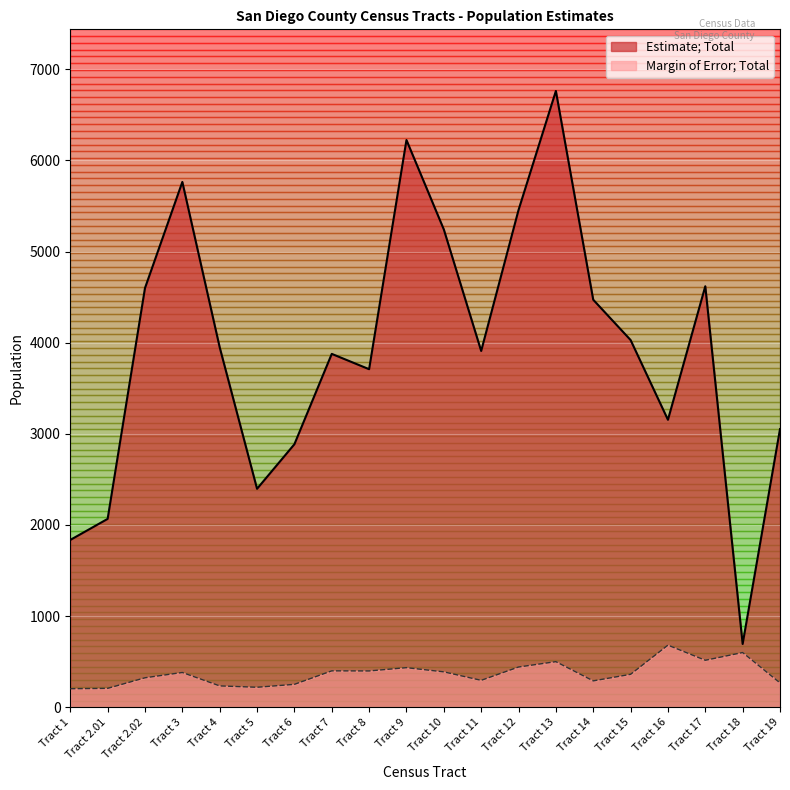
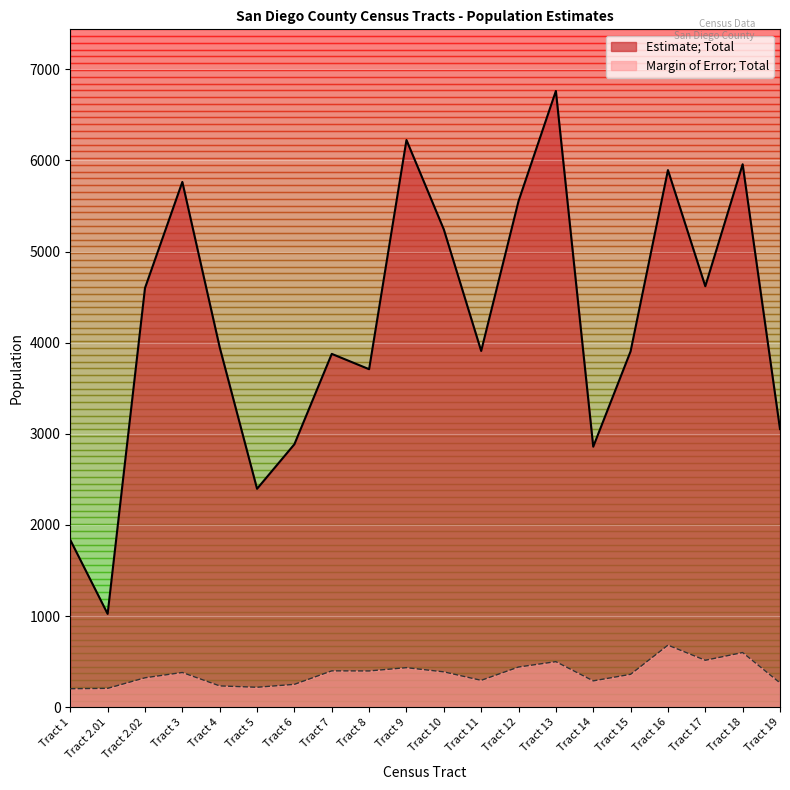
  {
    "Estimate; Total": {
      "Tract 1": 1800,
-     "Tract 2.01": 2100,
+     "Tract 2.01": 1000,
      "Tract 2.02": 4600,
      "Tract 3": 5800,
      "Tract 4": 3900,
      "Tract 5": 2400,
      "Tract 6": 2900,
      "Tract 7": 3900,
      "Tract 8": 3700,
      "Tract 9": 6200,
      "Tract 10": 5200,
      "Tract 11": 3900,
-     "Tract 12": 5500,
+     "Tract 12": 5600,
      "Tract 13": 6800,
-     "Tract 14": 4500,
-     "Tract 15": 4000,
-     "Tract 16": 3200,
+     "Tract 14": 2900,
+     "Tract 15": 3900,
+     "Tract 16": 5900,
      "Tract 17": 4600,
-     "Tract 18": 700,
+     "Tract 18": 6000,
      "Tract 19": 3100
    },
    "Margin of Error; Total": {
      "Tract 1": 200,
      "Tract 2.01": 200,
      "Tract 2.02": 300,
      "Tract 3": 400,
      "Tract 4": 200,
      "Tract 5": 200,
      "Tract 6": 300,
      "Tract 7": 400,
      "Tract 8": 400,
      "Tract 9": 400,
      "Tract 10": 400,
      "Tract 11": 300,
      "Tract 12": 400,
      "Tract 13": 500,
      "Tract 14": 300,
      "Tract 15": 400,
      "Tract 16": 700,
      "Tract 17": 500,
      "Tract 18": 600,
      "Tract 19": 300
    }
  }
